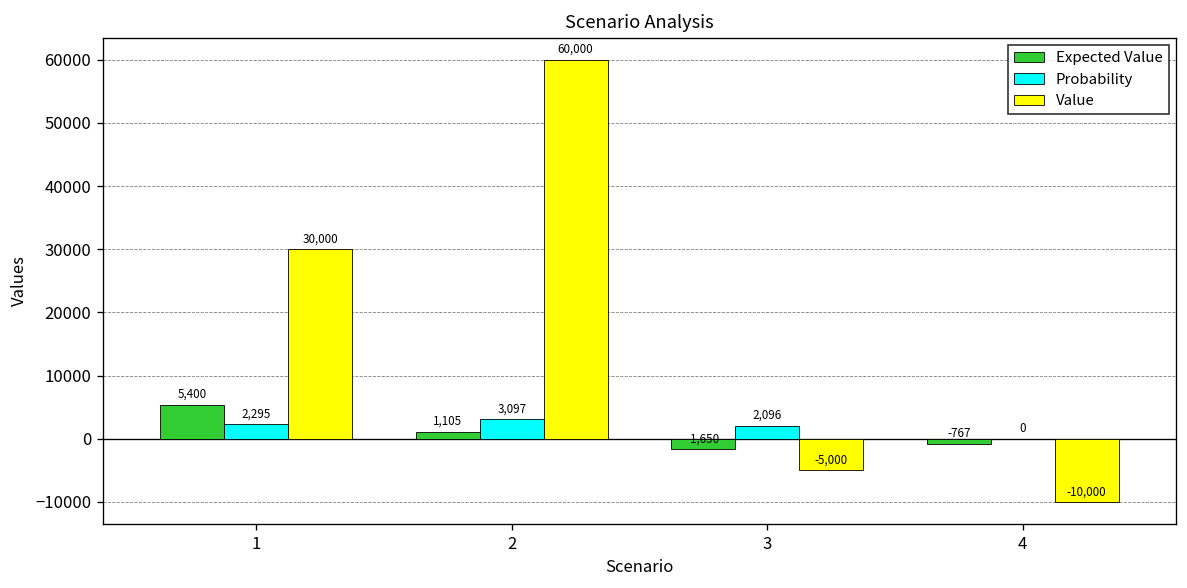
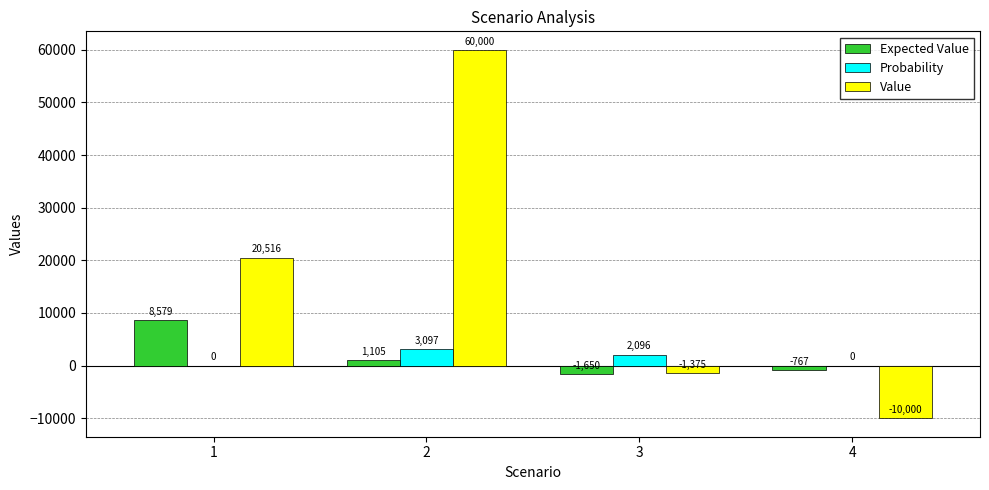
  {
    "Expected Value": {
-     "1": "5,400",
+     "1": "8,579",
      "2": "1,105",
      "3": "-1,650",
      "4": "-767"
    },
    "Probability": {
-     "1": "2,295",
+     "1": "0",
      "2": "3,097",
      "3": "2,096",
      "4": "0"
    },
    "Value": {
-     "1": "30,000",
+     "1": "20,516",
      "2": "60,000",
-     "3": "-5,000",
+     "3": "-1,375",
      "4": "-10,000"
    }
  }
